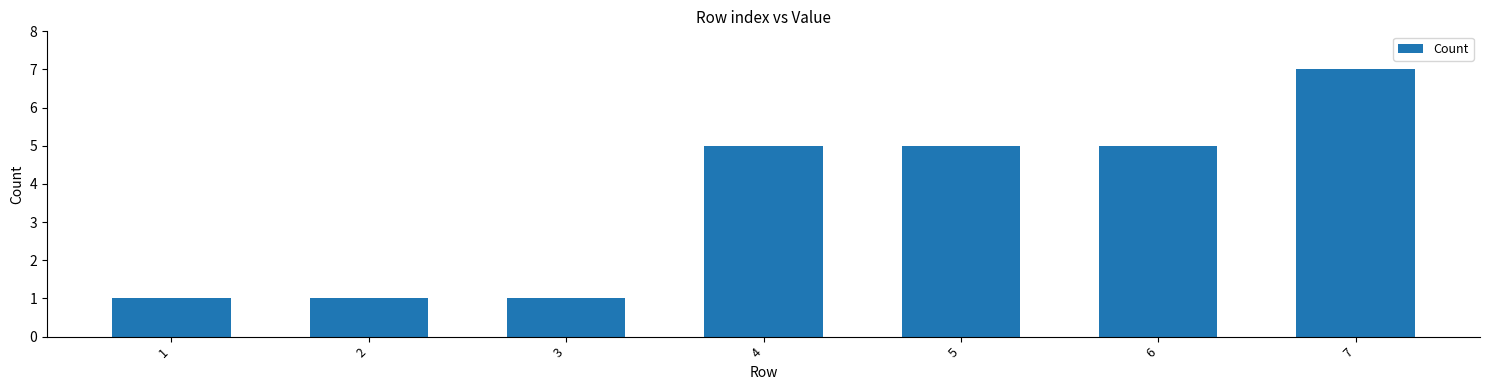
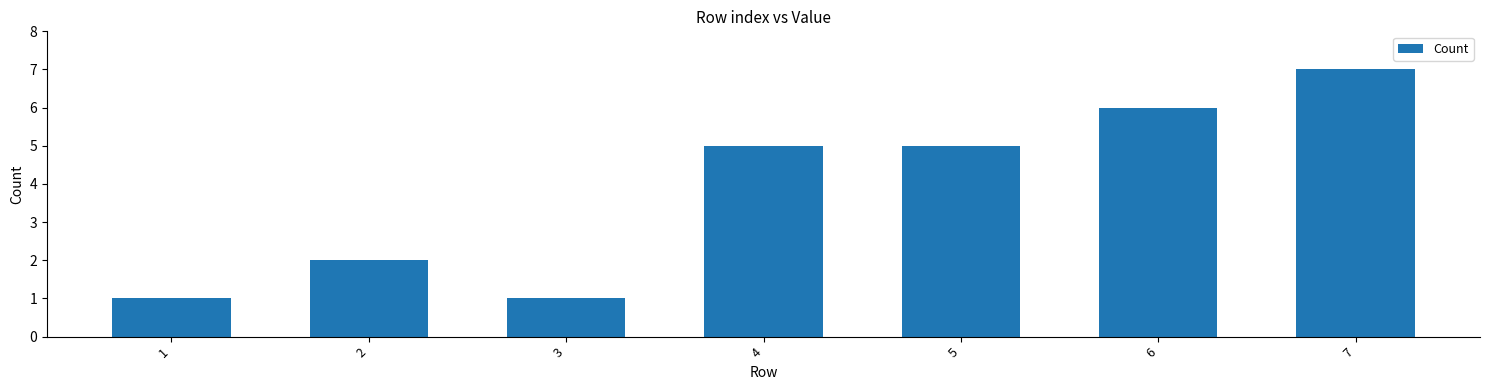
  {
    "1": 1,
-   "2": 1,
+   "2": 2,
    "3": 1,
    "4": 5,
    "5": 5,
-   "6": 5,
+   "6": 6,
    "7": 7
  }
